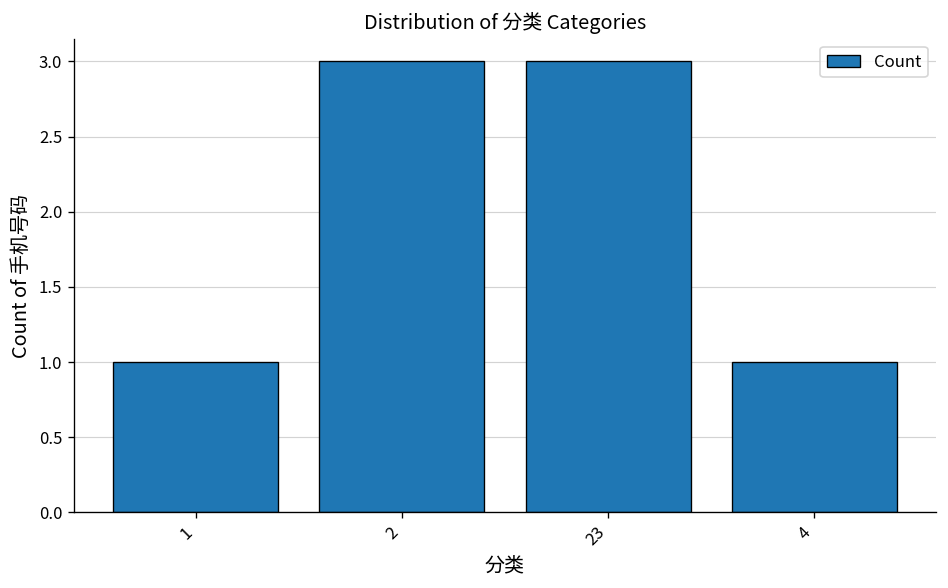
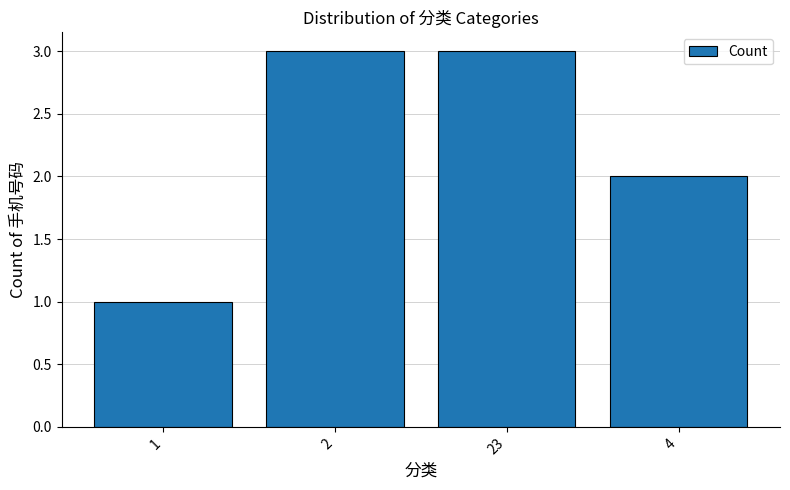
  {
    "1": 1,
    "2": 3,
    "23": 3,
-   "4": 1
+   "4": 2
  }
